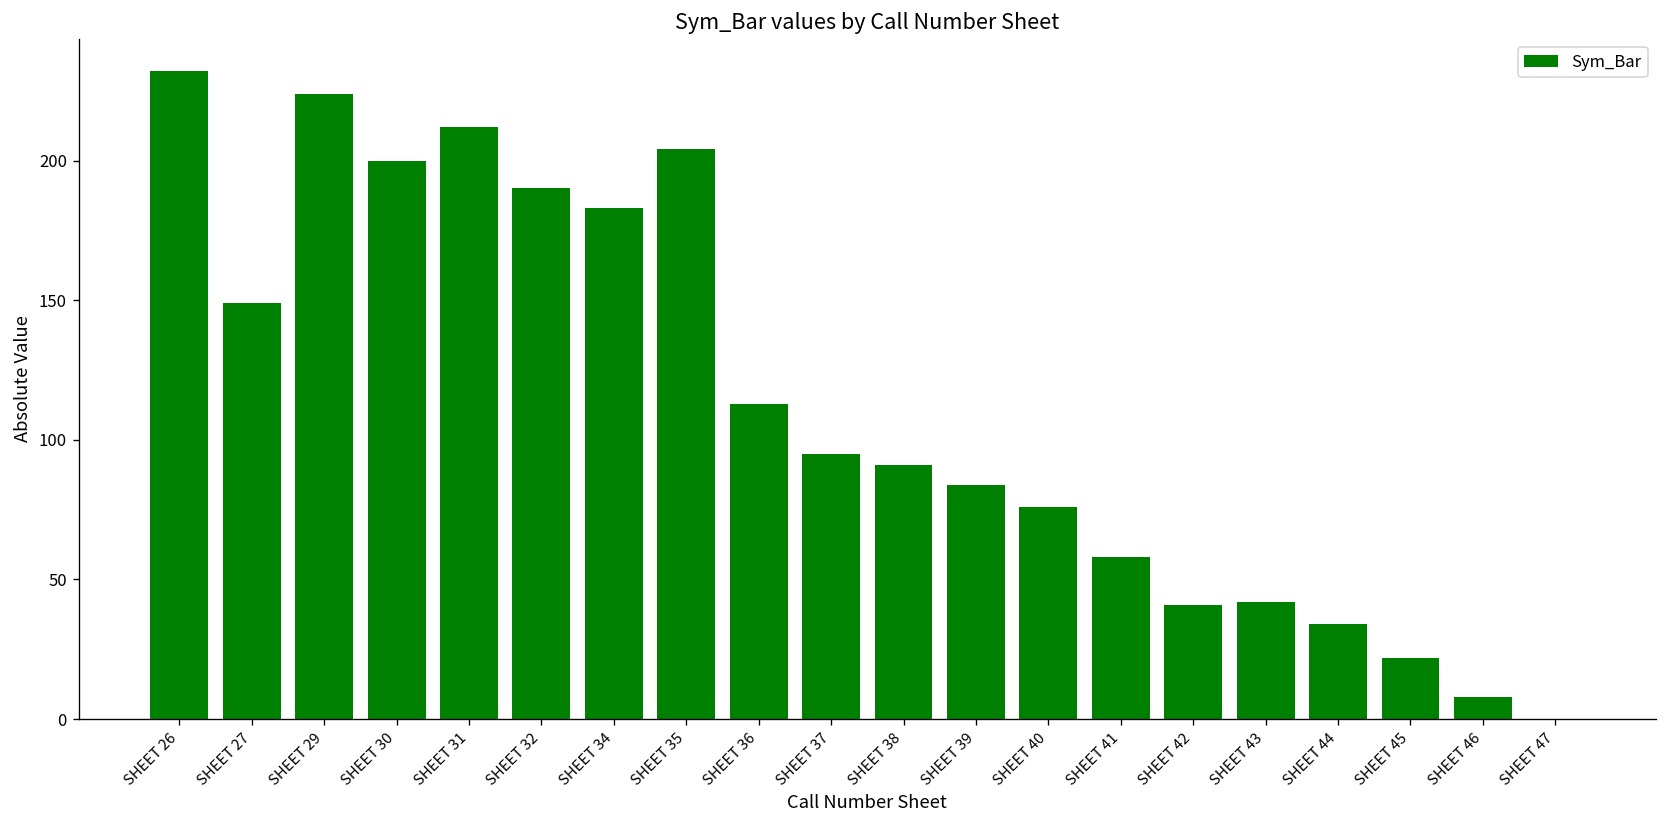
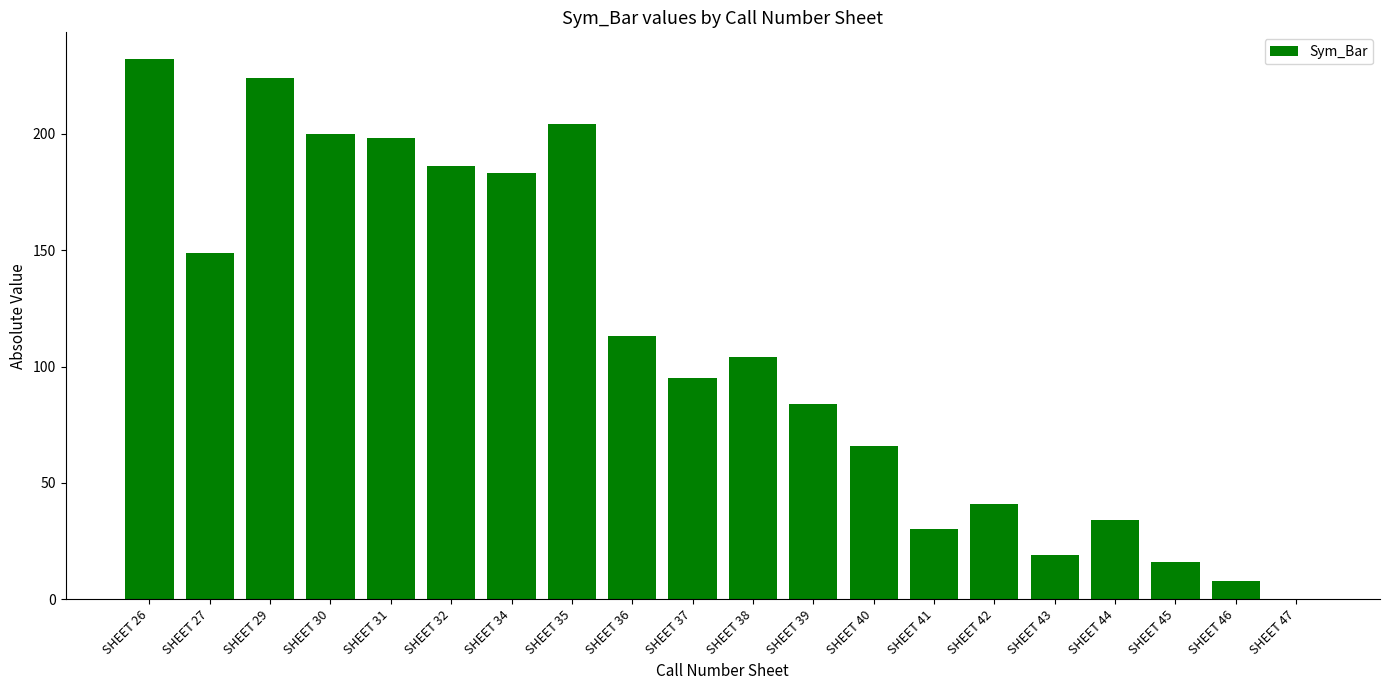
  {
    "SHEET 26": 232,
    "SHEET 27": 149,
    "SHEET 29": 224,
    "SHEET 30": 200,
-   "SHEET 31": 212,
-   "SHEET 32": 190,
+   "SHEET 31": 198,
+   "SHEET 32": 186,
    "SHEET 34": 183,
    "SHEET 35": 204,
    "SHEET 36": 113,
    "SHEET 37": 95,
-   "SHEET 38": 91,
+   "SHEET 38": 104,
    "SHEET 39": 84,
-   "SHEET 40": 76,
-   "SHEET 41": 58,
+   "SHEET 40": 66,
+   "SHEET 41": 30,
    "SHEET 42": 41,
-   "SHEET 43": 42,
+   "SHEET 43": 19,
    "SHEET 44": 34,
-   "SHEET 45": 22,
+   "SHEET 45": 16,
    "SHEET 46": 8,
    "SHEET 47": 0
  }
